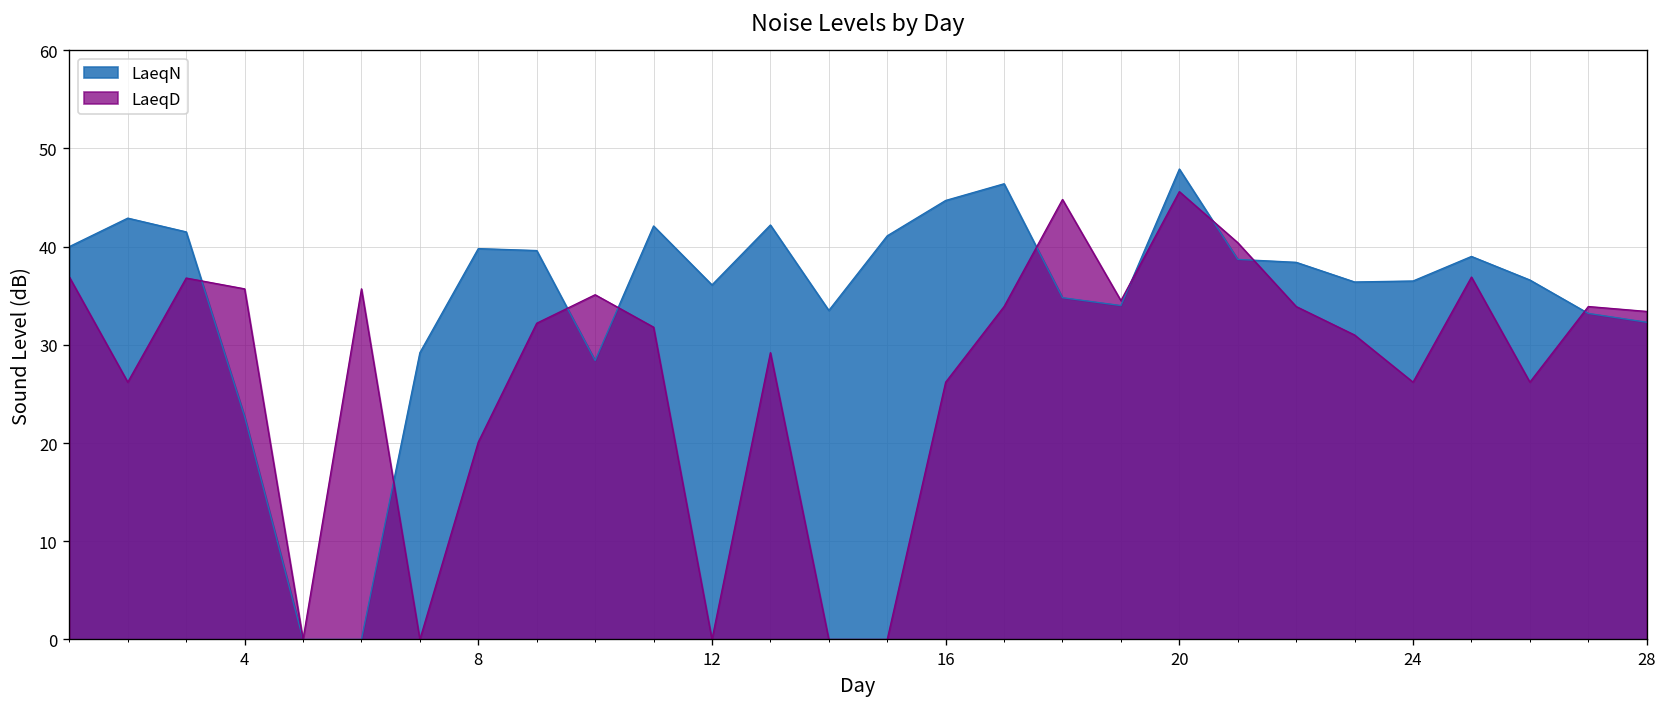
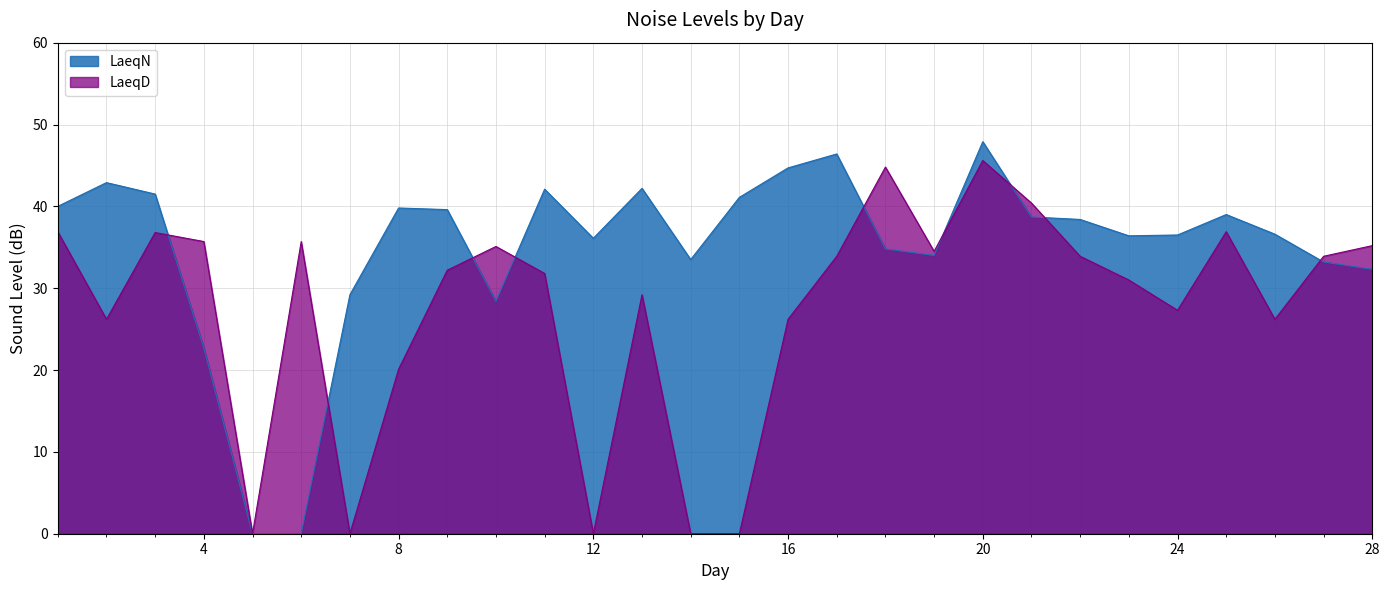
  {
    "LaeqN": {
      "4": 23,
      "8": 40,
      "12": 36,
      "16": 45,
      "20": 48,
      "24": 37,
      "28": 32
    },
    "LaeqD": {
      "4": 36,
      "8": 20,
      "12": 0,
      "16": 26,
      "20": 46,
-     "24": 26,
-     "28": 33
+     "24": 27,
+     "28": 35
    }
  }
